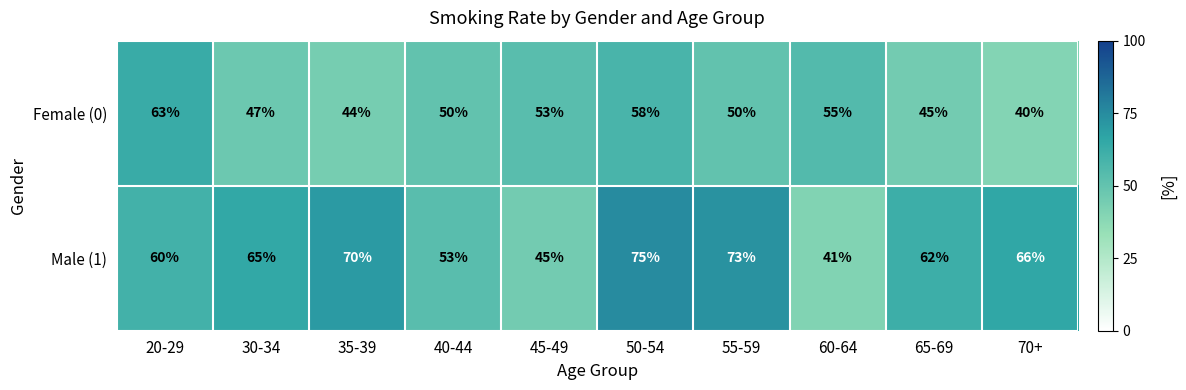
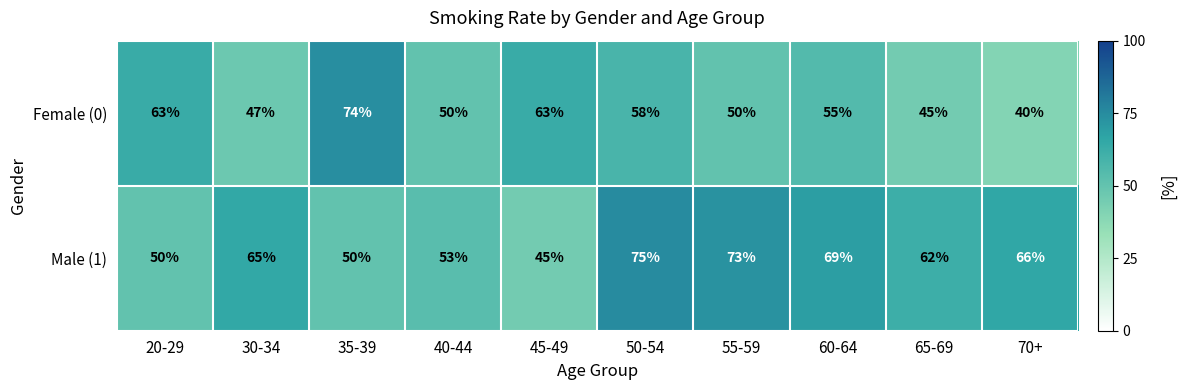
  {
    "Female (0)": {
      "20-29": "63%",
      "30-34": "47%",
-     "35-39": "44%",
+     "35-39": "74%",
      "40-44": "50%",
-     "45-49": "53%",
+     "45-49": "63%",
      "50-54": "58%",
      "55-59": "50%",
      "60-64": "55%",
      "65-69": "45%",
      "70+": "40%"
    },
    "Male (1)": {
-     "20-29": "60%",
+     "20-29": "50%",
      "30-34": "65%",
-     "35-39": "70%",
+     "35-39": "50%",
      "40-44": "53%",
      "45-49": "45%",
      "50-54": "75%",
      "55-59": "73%",
-     "60-64": "41%",
+     "60-64": "69%",
      "65-69": "62%",
      "70+": "66%"
    }
  }
